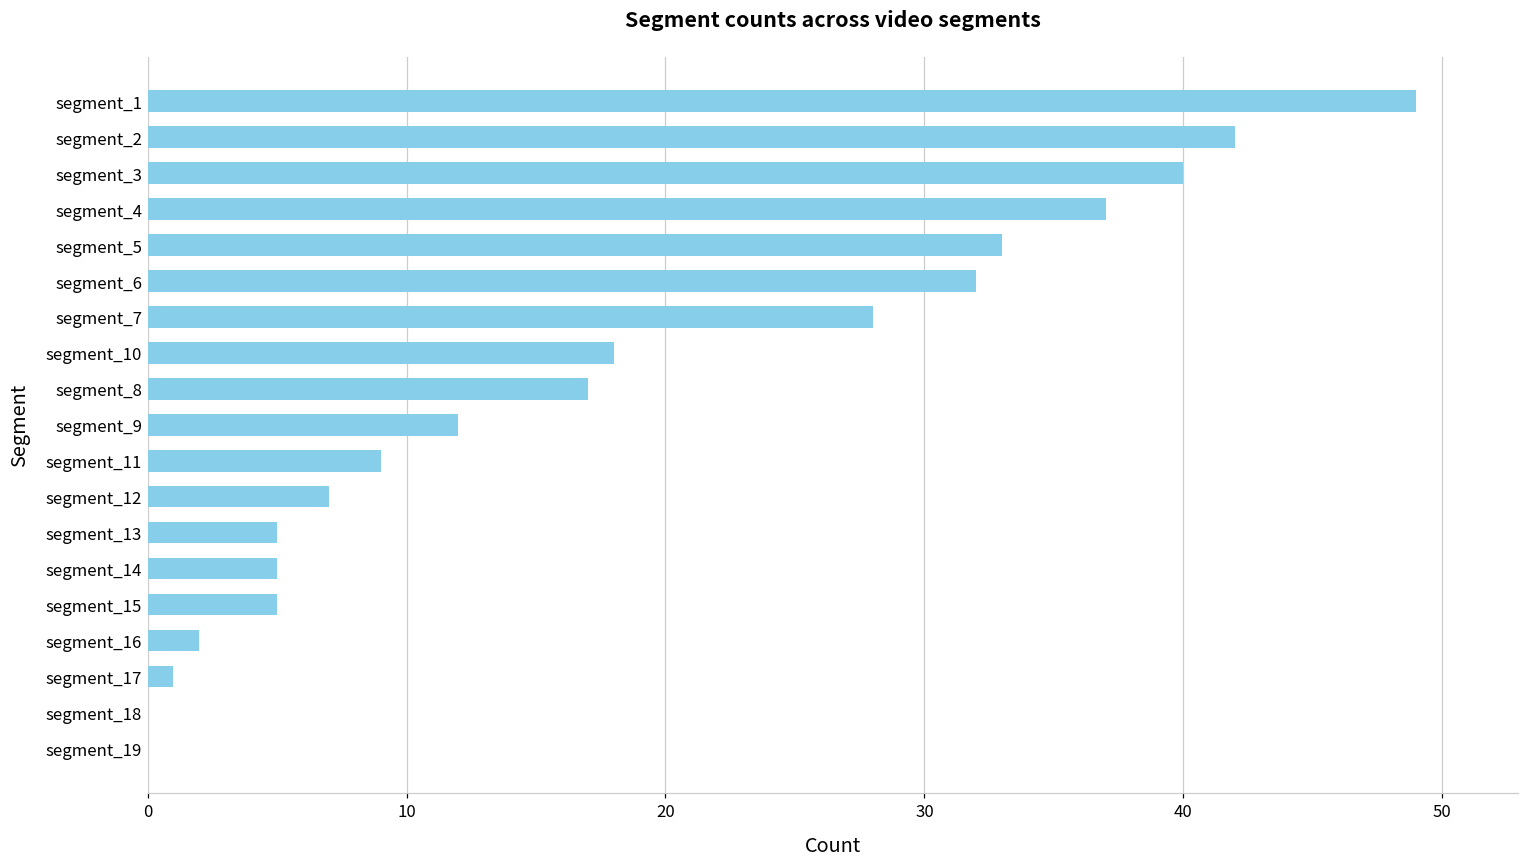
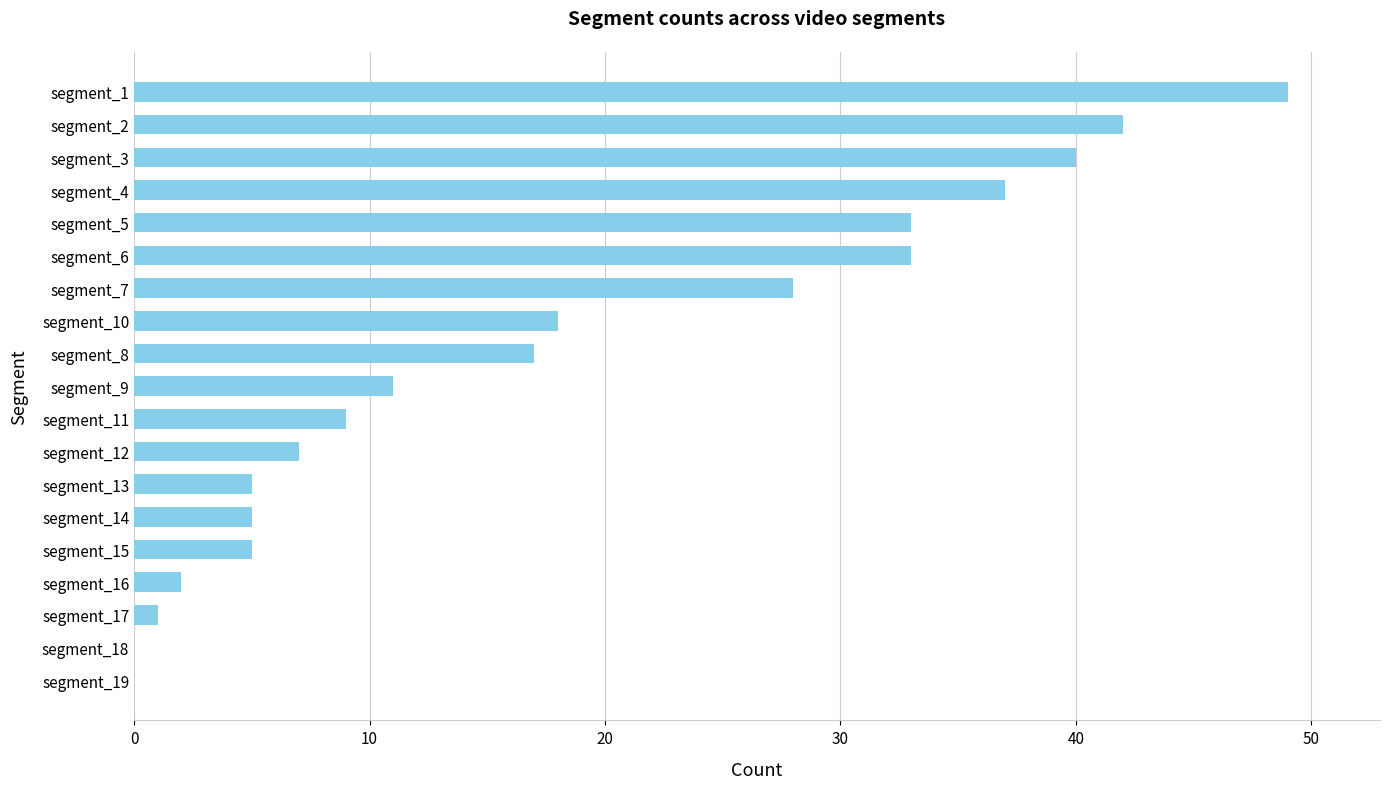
  {
    "segment_1": 49,
    "segment_2": 42,
    "segment_3": 40,
    "segment_4": 37,
    "segment_5": 33,
-   "segment_6": 32,
+   "segment_6": 33,
    "segment_7": 28,
    "segment_10": 18,
    "segment_8": 17,
-   "segment_9": 12,
+   "segment_9": 11,
    "segment_11": 9,
    "segment_12": 7,
    "segment_13": 5,
    "segment_14": 5,
    "segment_15": 5,
    "segment_16": 2,
    "segment_17": 1,
    "segment_18": 0,
    "segment_19": 0
  }
